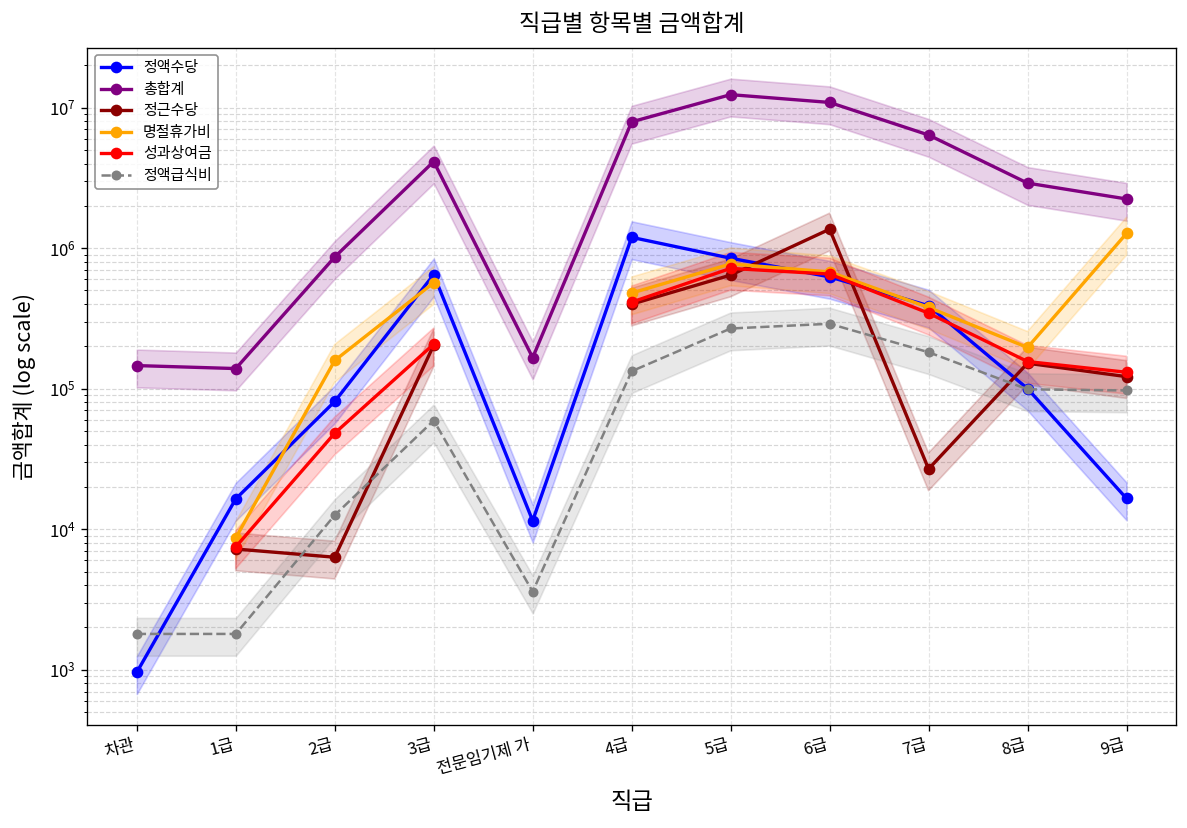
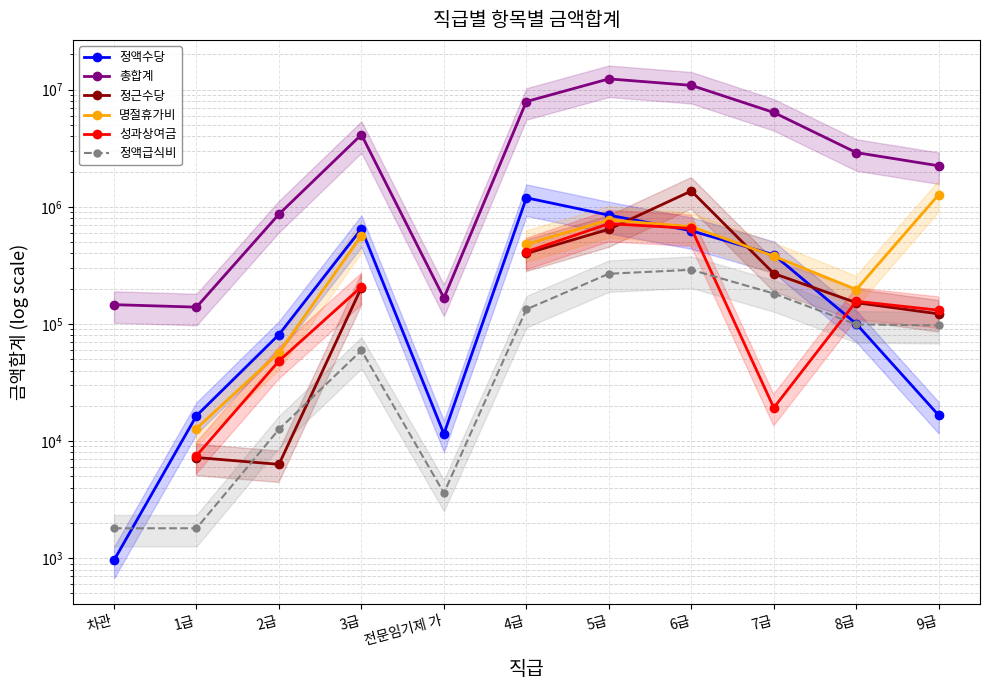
  {
    "정근수당": {
      "2급": 6000,
      "5급": 600000,
      "6급": 1400000,
-     "7급": 27000
+     "7급": 270000
    },
    "명절휴가비": {
-     "1급": 9000,
-     "2급": 160000,
+     "1급": 13000,
+     "2급": 60000,
      "3급": 600000,
      "4급": 480000,
      "5급": 800000,
      "8급": 200000,
      "9급": 1300000
    },
    "성과상여금": {
      "2급": 48000,
      "5급": 700000,
-     "7급": 340000
+     "7급": 19000
    }
  }
